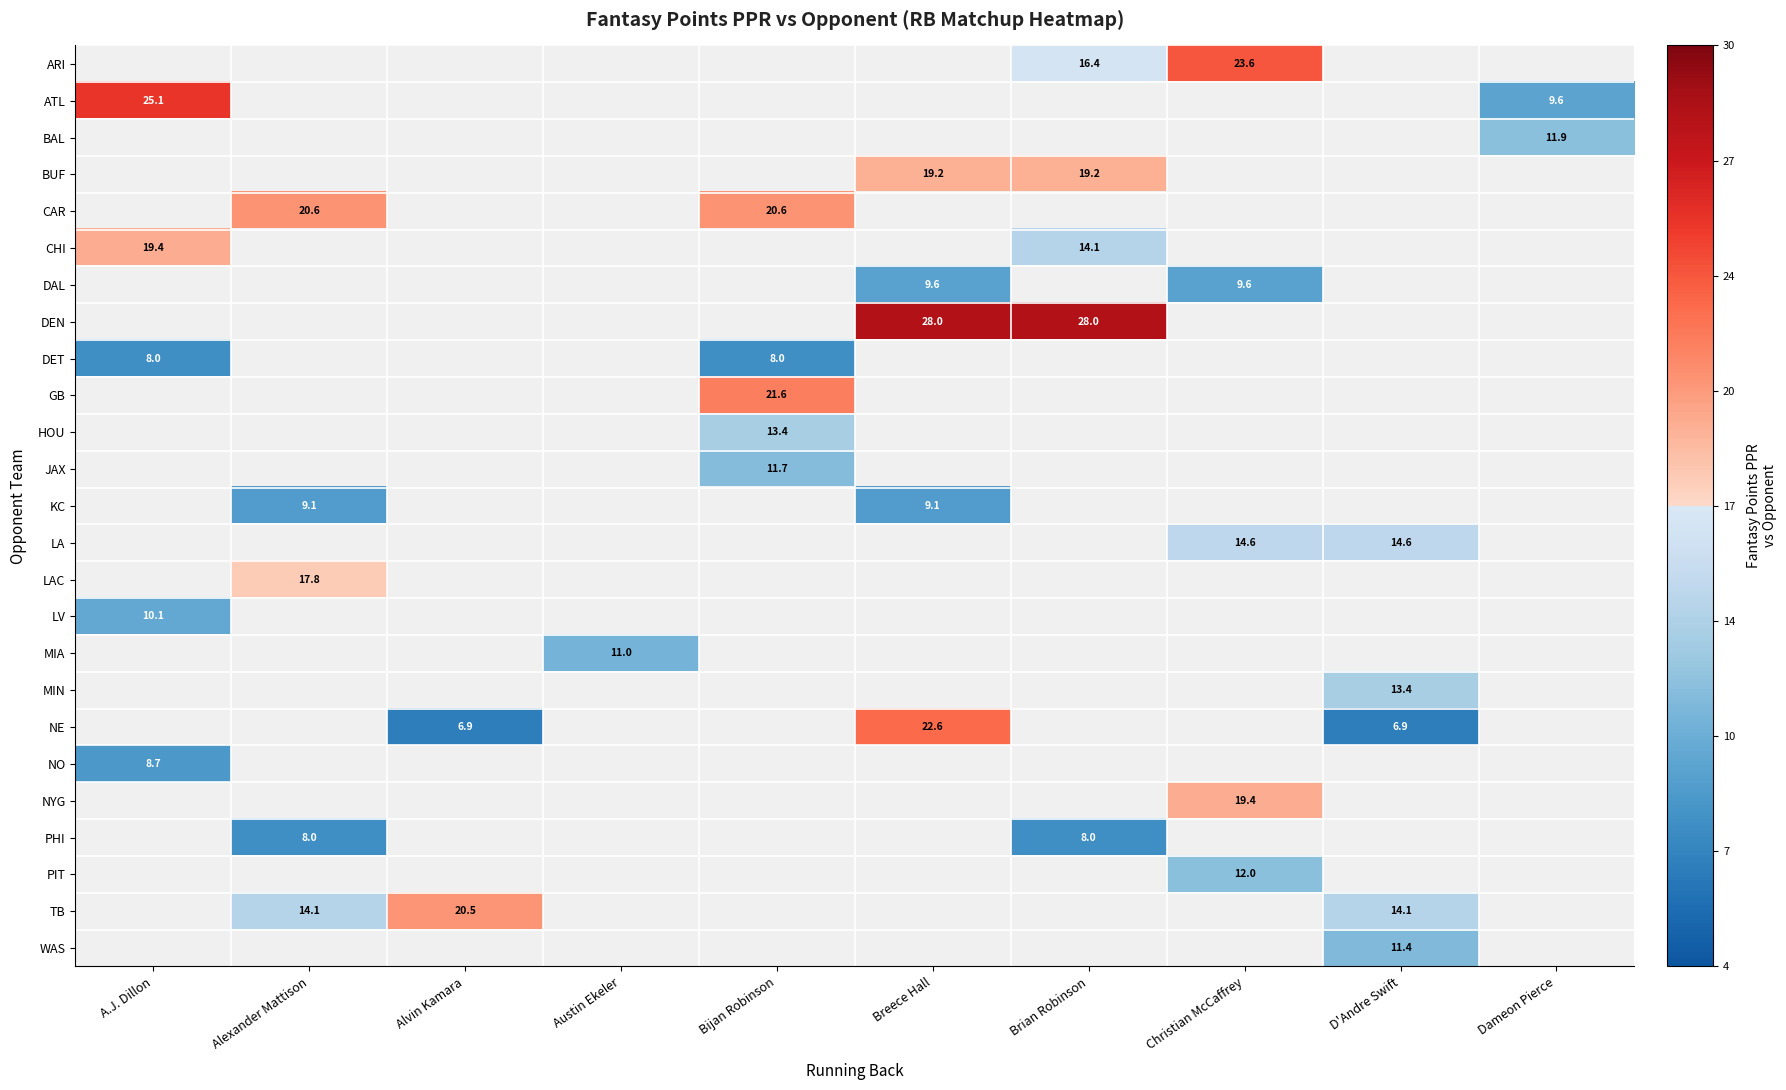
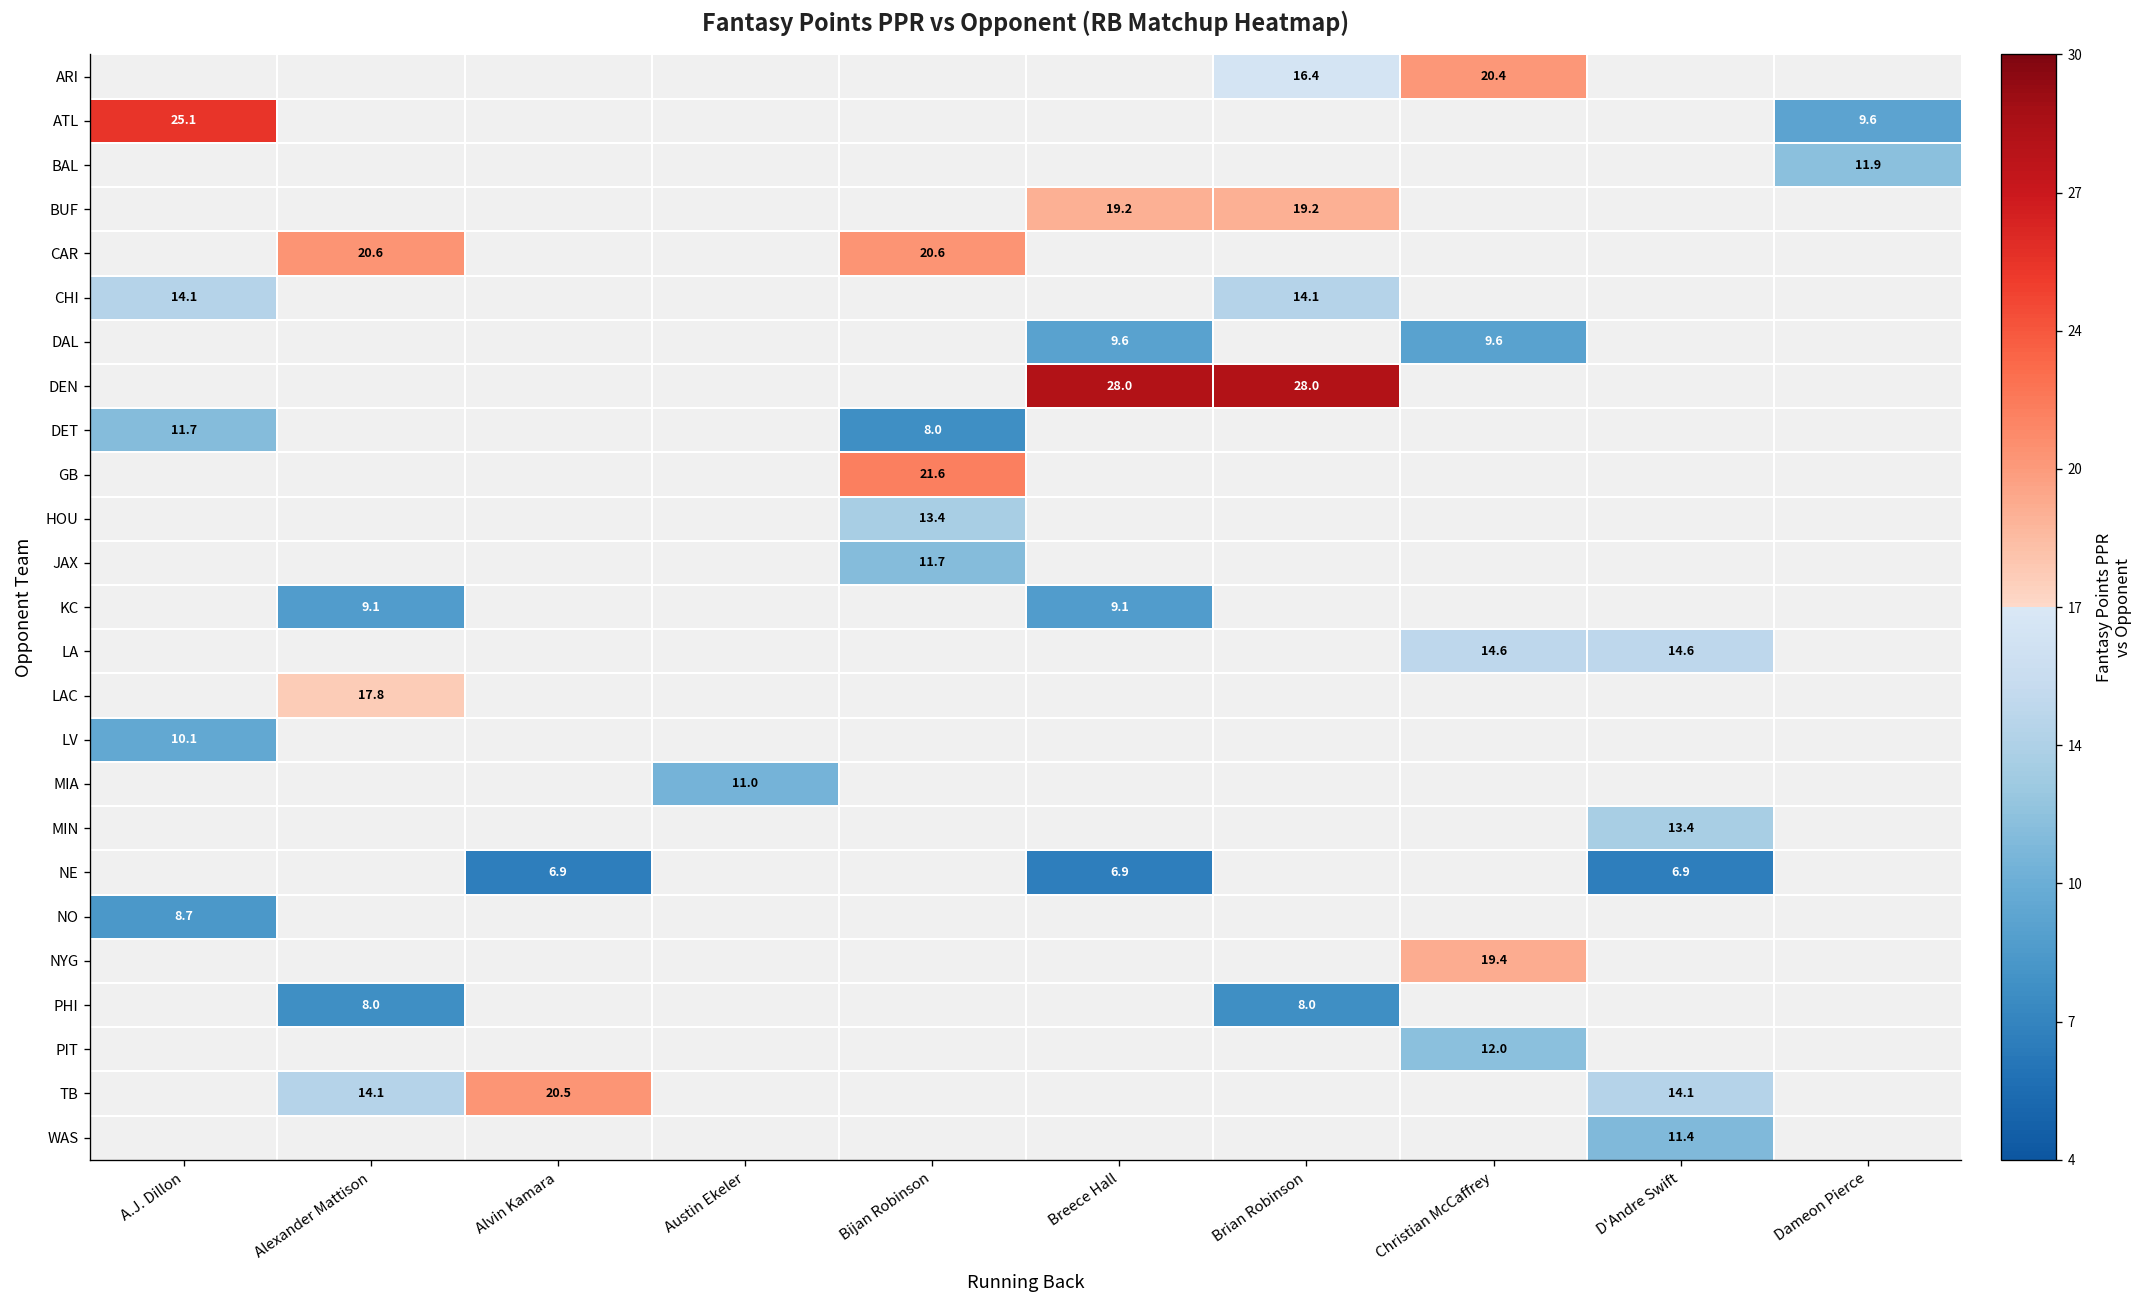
  {
    "ARI": {
      "Brian Robinson": 16.4,
-     "Christian McCaffrey": 23.6
+     "Christian McCaffrey": 20.4
    },
    "ATL": {
      "A.J. Dillon": 25.1,
      "Dameon Pierce": 9.6
    },
    "BAL": {
      "Dameon Pierce": 11.9
    },
    "BUF": {
      "Breece Hall": 19.2,
      "Brian Robinson": 19.2
    },
    "CAR": {
      "Alexander Mattison": 20.6,
      "Bijan Robinson": 20.6
    },
    "CHI": {
-     "A.J. Dillon": 19.4,
+     "A.J. Dillon": 14.1,
      "Brian Robinson": 14.1
    },
    "DAL": {
      "Breece Hall": 9.6,
      "Christian McCaffrey": 9.6
    },
    "DEN": {
      "Breece Hall": 28.0,
      "Brian Robinson": 28.0
    },
    "DET": {
-     "A.J. Dillon": 8.0,
+     "A.J. Dillon": 11.7,
      "Bijan Robinson": 8.0
    },
    "GB": {
      "Bijan Robinson": 21.6
    },
    "HOU": {
      "Bijan Robinson": 13.4
    },
    "JAX": {
      "Bijan Robinson": 11.7
    },
    "KC": {
      "Alexander Mattison": 9.1,
      "Breece Hall": 9.1
    },
    "LA": {
      "Christian McCaffrey": 14.6,
      "D'Andre Swift": 14.6
    },
    "LAC": {
      "Alexander Mattison": 17.8
    },
    "LV": {
      "A.J. Dillon": 10.1
    },
    "MIA": {
      "Austin Ekeler": 11.0
    },
    "MIN": {
      "D'Andre Swift": 13.4
    },
    "NE": {
      "Alvin Kamara": 6.9,
-     "Breece Hall": 22.6,
+     "Breece Hall": 6.9,
      "D'Andre Swift": 6.9
    },
    "NO": {
      "A.J. Dillon": 8.7
    },
    "NYG": {
      "Christian McCaffrey": 19.4
    },
    "PHI": {
      "Alexander Mattison": 8.0,
      "Brian Robinson": 8.0
    },
    "PIT": {
      "Christian McCaffrey": 12.0
    },
    "TB": {
      "Alexander Mattison": 14.1,
      "Alvin Kamara": 20.5,
      "D'Andre Swift": 14.1
    },
    "WAS": {
      "D'Andre Swift": 11.4
    }
  }
